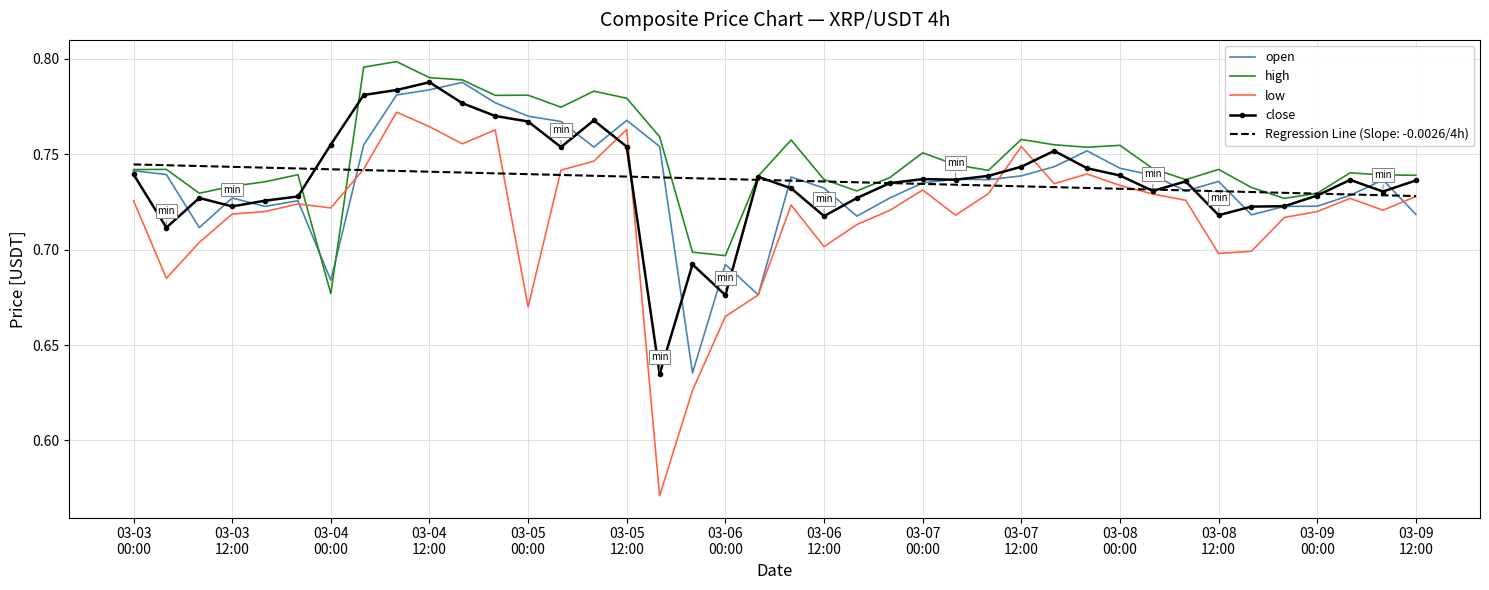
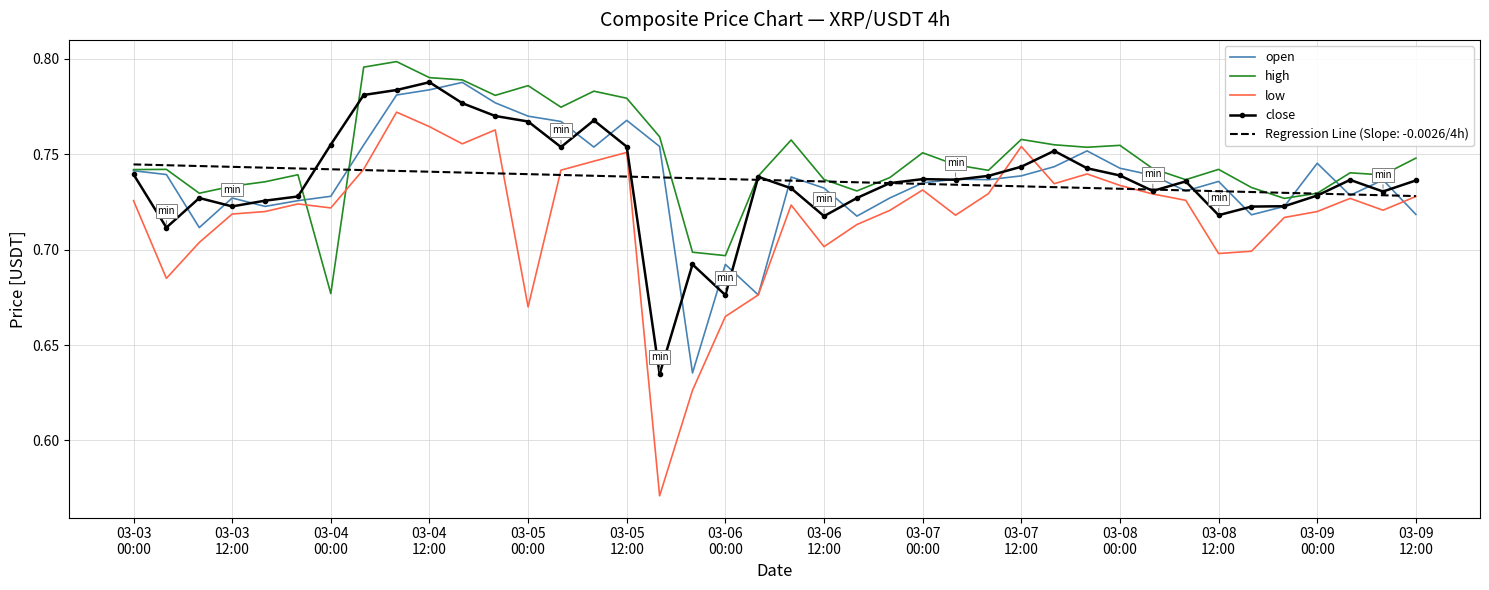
  {
    "open": {
      "03-03 12:00": 0.727,
-     "03-04 00:00": 0.684,
+     "03-04 00:00": 0.728,
      "03-04 12:00": 0.784,
      "03-05 00:00": 0.770,
      "03-05 12:00": 0.768,
      "03-06 00:00": 0.692,
      "03-06 12:00": 0.732,
      "03-07 12:00": 0.739,
      "03-08 00:00": 0.743,
      "03-08 12:00": 0.736,
-     "03-09 00:00": 0.723,
+     "03-09 00:00": 0.745,
      "03-09 12:00": 0.719
    },
    "high": {
      "03-04 00:00": 0.677,
      "03-04 12:00": 0.790,
-     "03-05 00:00": 0.781,
+     "03-05 00:00": 0.786,
      "03-05 12:00": 0.779,
      "03-06 00:00": 0.697,
      "03-07 00:00": 0.751,
      "03-07 12:00": 0.758,
      "03-08 00:00": 0.755,
      "03-08 12:00": 0.742,
-     "03-09 12:00": 0.739
+     "03-09 12:00": 0.748
    },
    "low": {
      "03-03 00:00": 0.726,
      "03-03 12:00": 0.719,
      "03-04 00:00": 0.722,
      "03-04 12:00": 0.765,
      "03-05 00:00": 0.670,
-     "03-05 12:00": 0.763,
+     "03-05 12:00": 0.751,
      "03-06 00:00": 0.665,
      "03-06 12:00": 0.702,
      "03-07 00:00": 0.731,
      "03-07 12:00": 0.754,
      "03-08 00:00": 0.734,
      "03-08 12:00": 0.698,
      "03-09 00:00": 0.720
    }
  }
